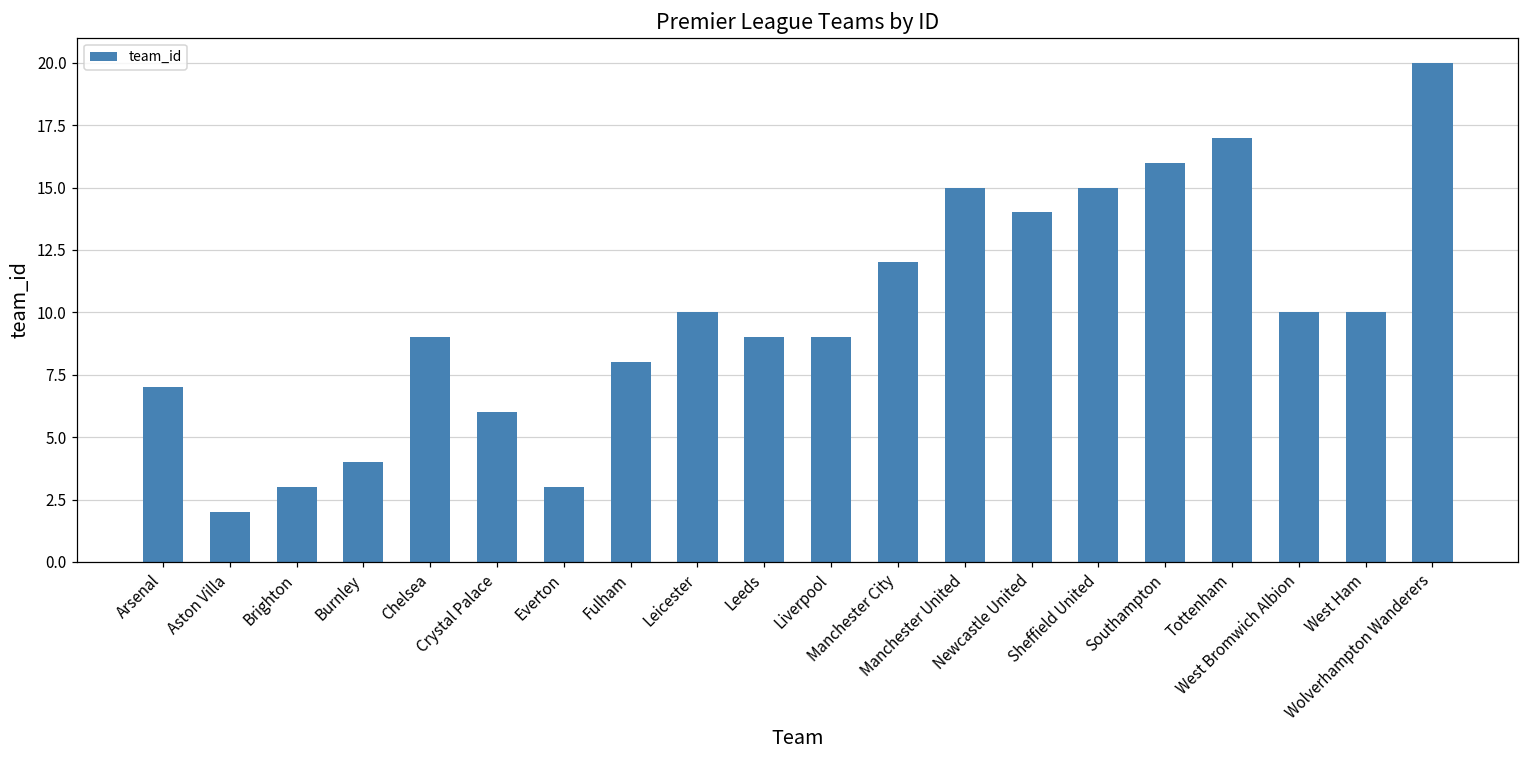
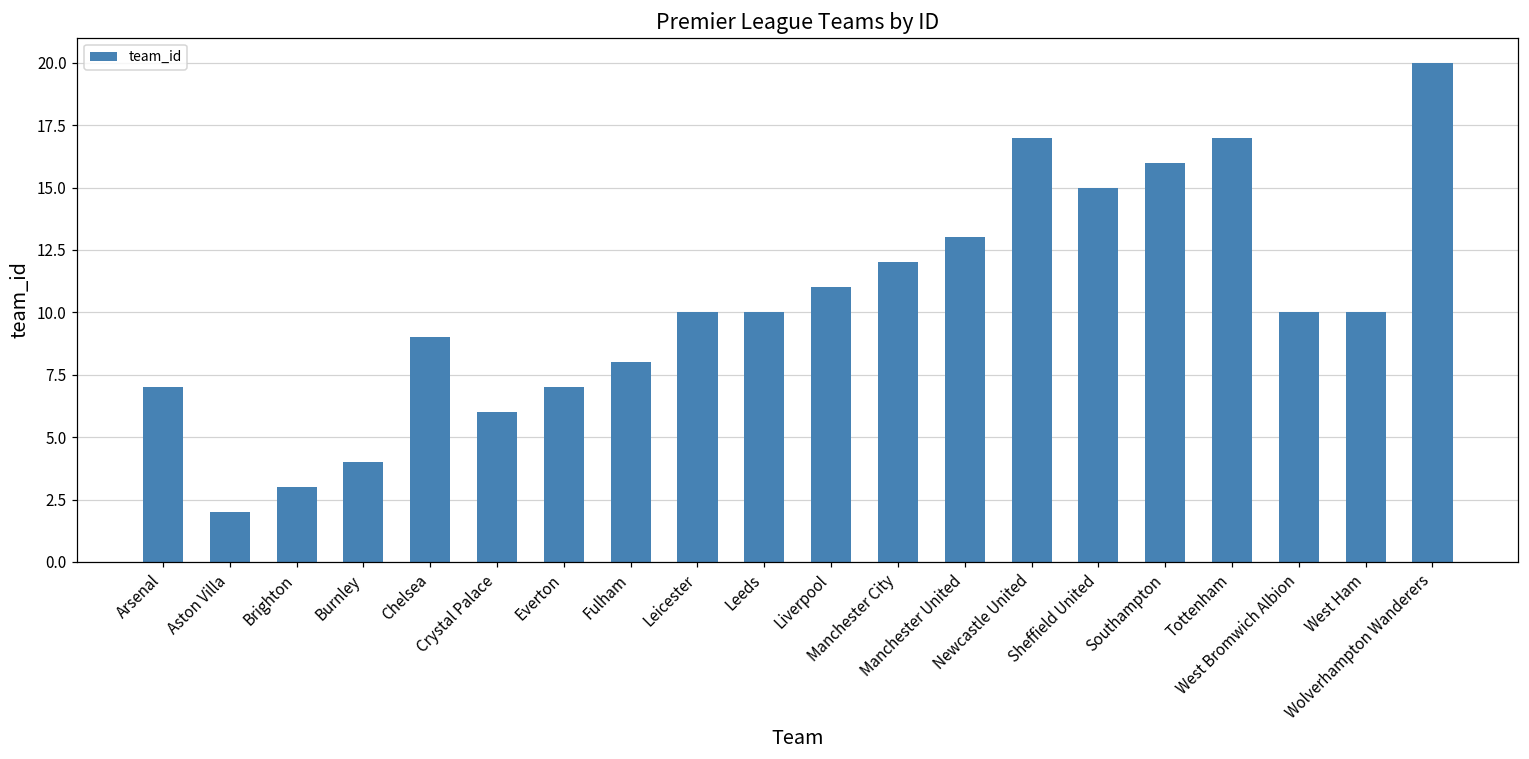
  {
    "Arsenal": 7,
    "Aston Villa": 2,
    "Brighton": 3,
    "Burnley": 4,
    "Chelsea": 9,
    "Crystal Palace": 6,
-   "Everton": 3,
+   "Everton": 7,
    "Fulham": 8,
    "Leicester": 10,
-   "Leeds": 9,
-   "Liverpool": 9,
+   "Leeds": 10,
+   "Liverpool": 11,
    "Manchester City": 12,
-   "Manchester United": 15,
-   "Newcastle United": 14,
+   "Manchester United": 13,
+   "Newcastle United": 17,
    "Sheffield United": 15,
    "Southampton": 16,
    "Tottenham": 17,
    "West Bromwich Albion": 10,
    "West Ham": 10,
    "Wolverhampton Wanderers": 20
  }
